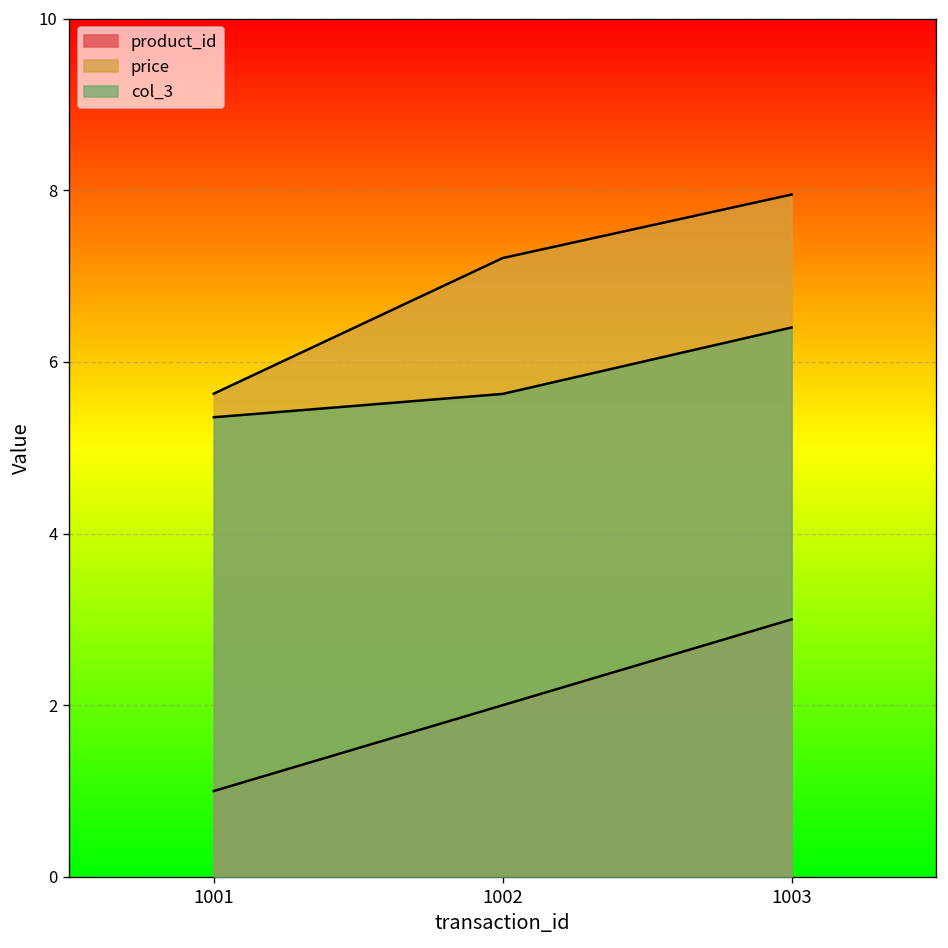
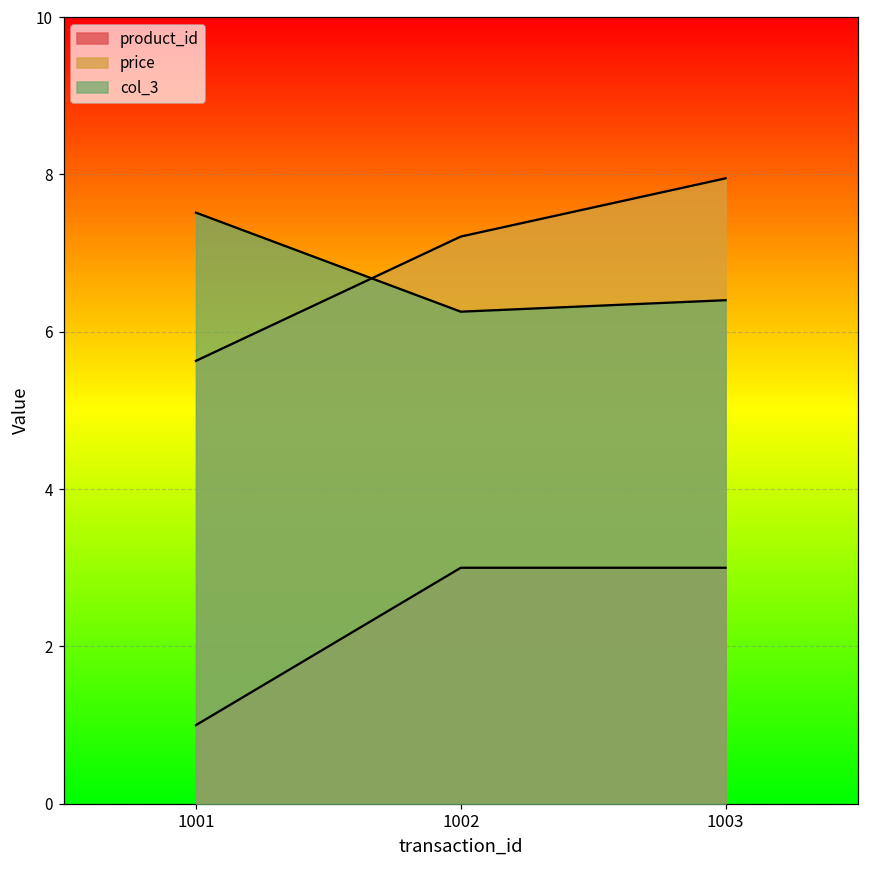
  {
    "product_id": {
      "1001": 1,
-     "1002": 2,
+     "1002": 3,
      "1003": 3
    },
    "price": {
      "1001": 5.6,
      "1002": 7.2,
      "1003": 8.0
    },
    "col_3": {
-     "1001": 5.4,
-     "1002": 5.6,
+     "1001": 7.5,
+     "1002": 6.3,
      "1003": 6.4
    }
  }
